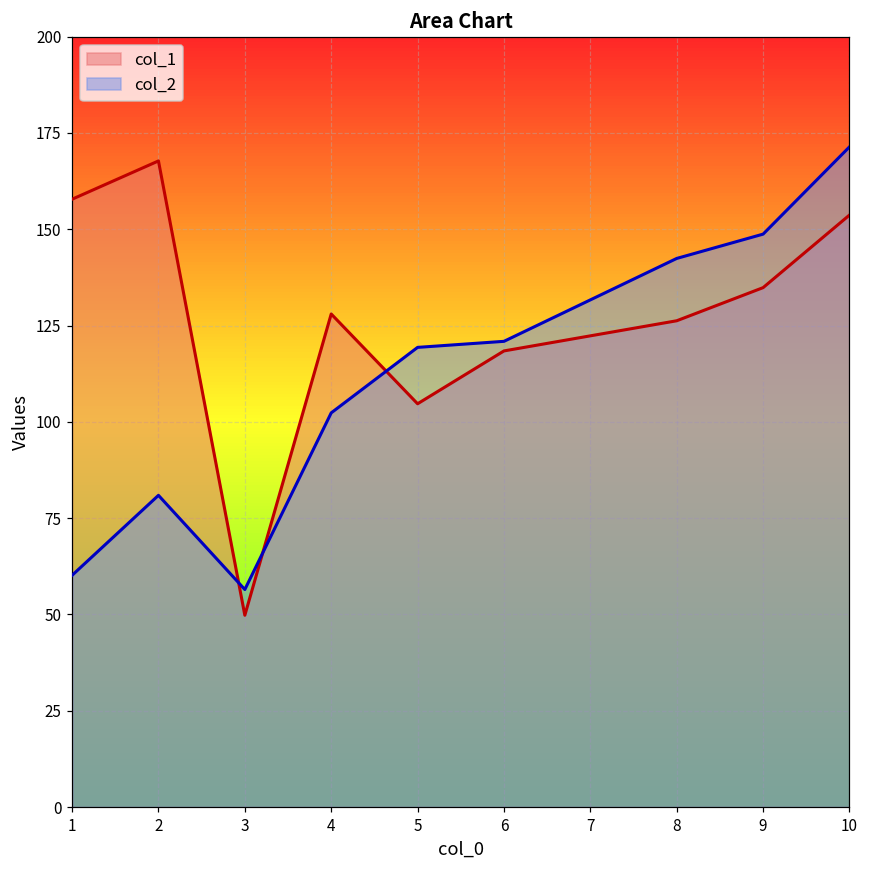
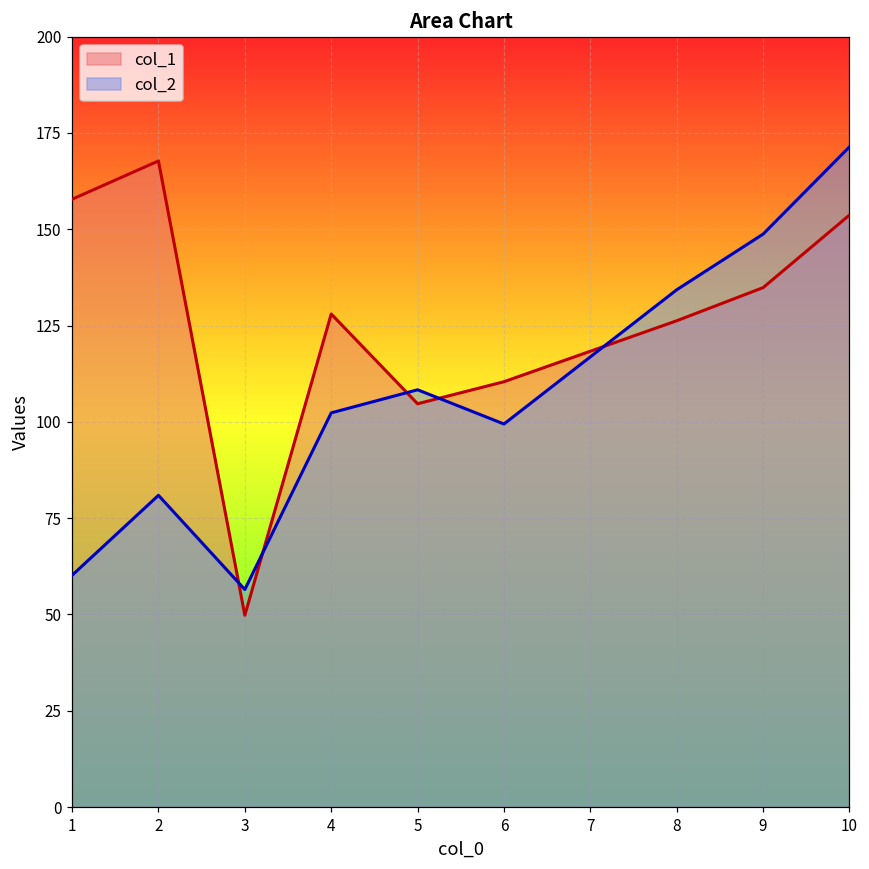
  {
    "col_1": {
      "1": 158,
      "2": 168,
      "3": 50,
      "4": 128,
      "5": 105,
-     "6": 118,
+     "6": 110,
      "8": 126,
      "9": 135,
      "10": 154
    },
    "col_2": {
      "1": 60,
      "2": 81,
      "3": 56,
      "4": 102,
-     "5": 119,
-     "6": 121,
-     "8": 142,
+     "5": 108,
+     "6": 99,
+     "8": 134,
      "9": 149,
      "10": 171
    }
  }
